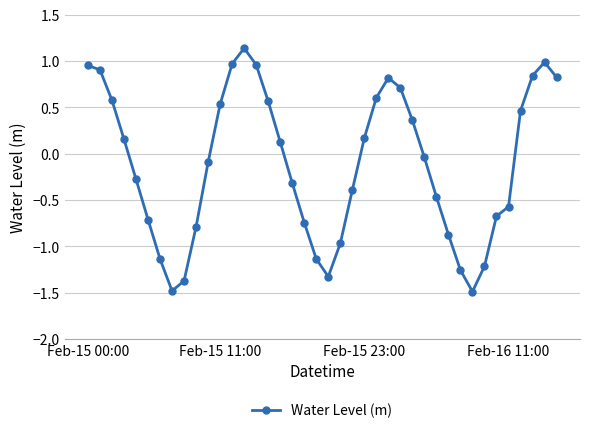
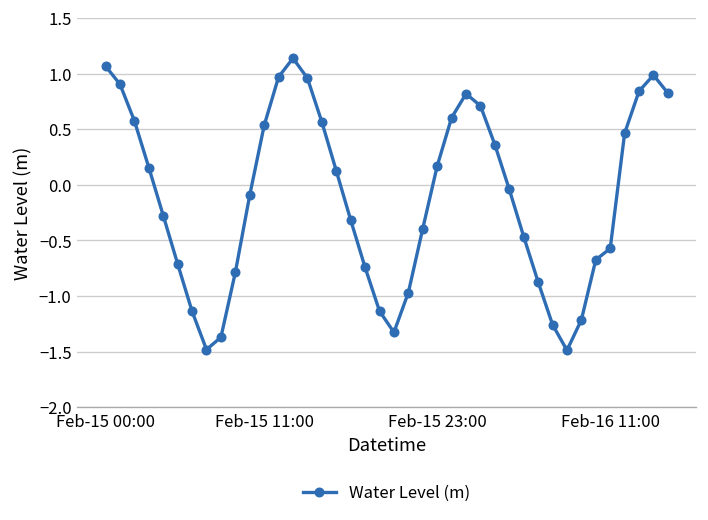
  {
-   "Feb-15 00:00": 1.0,
+   "Feb-15 00:00": 1.1,
    "Feb-15 11:00": 0.5,
    "Feb-15 23:00": 0.2,
    "Feb-16 11:00": -0.6
  }
